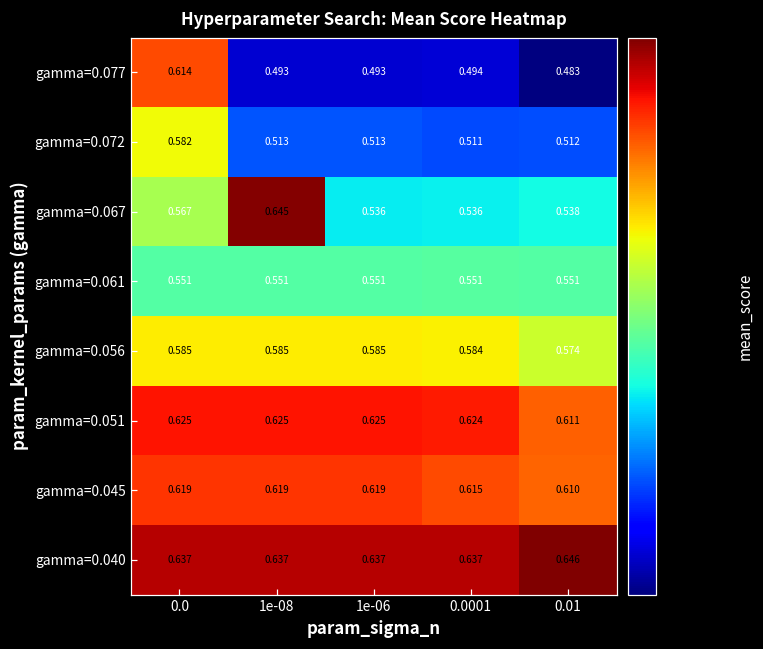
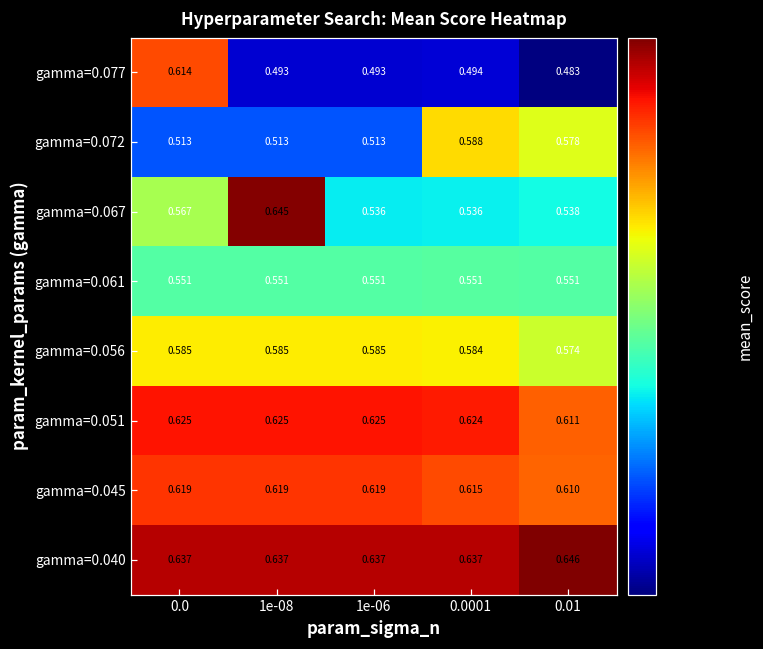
  {
    "gamma=0.077": {
      "0.0": 0.614,
      "1e-08": 0.493,
      "1e-06": 0.493,
      "0.0001": 0.494,
      "0.01": 0.483
    },
    "gamma=0.072": {
-     "0.0": 0.582,
+     "0.0": 0.513,
      "1e-08": 0.513,
      "1e-06": 0.513,
-     "0.0001": 0.511,
-     "0.01": 0.512
+     "0.0001": 0.588,
+     "0.01": 0.578
    },
    "gamma=0.067": {
      "0.0": 0.567,
      "1e-08": 0.645,
      "1e-06": 0.536,
      "0.0001": 0.536,
      "0.01": 0.538
    },
    "gamma=0.061": {
      "0.0": 0.551,
      "1e-08": 0.551,
      "1e-06": 0.551,
      "0.0001": 0.551,
      "0.01": 0.551
    },
    "gamma=0.056": {
      "0.0": 0.585,
      "1e-08": 0.585,
      "1e-06": 0.585,
      "0.0001": 0.584,
      "0.01": 0.574
    },
    "gamma=0.051": {
      "0.0": 0.625,
      "1e-08": 0.625,
      "1e-06": 0.625,
      "0.0001": 0.624,
      "0.01": 0.611
    },
    "gamma=0.045": {
      "0.0": 0.619,
      "1e-08": 0.619,
      "1e-06": 0.619,
      "0.0001": 0.615,
      "0.01": 0.610
    },
    "gamma=0.040": {
      "0.0": 0.637,
      "1e-08": 0.637,
      "1e-06": 0.637,
      "0.0001": 0.637,
      "0.01": 0.646
    }
  }
